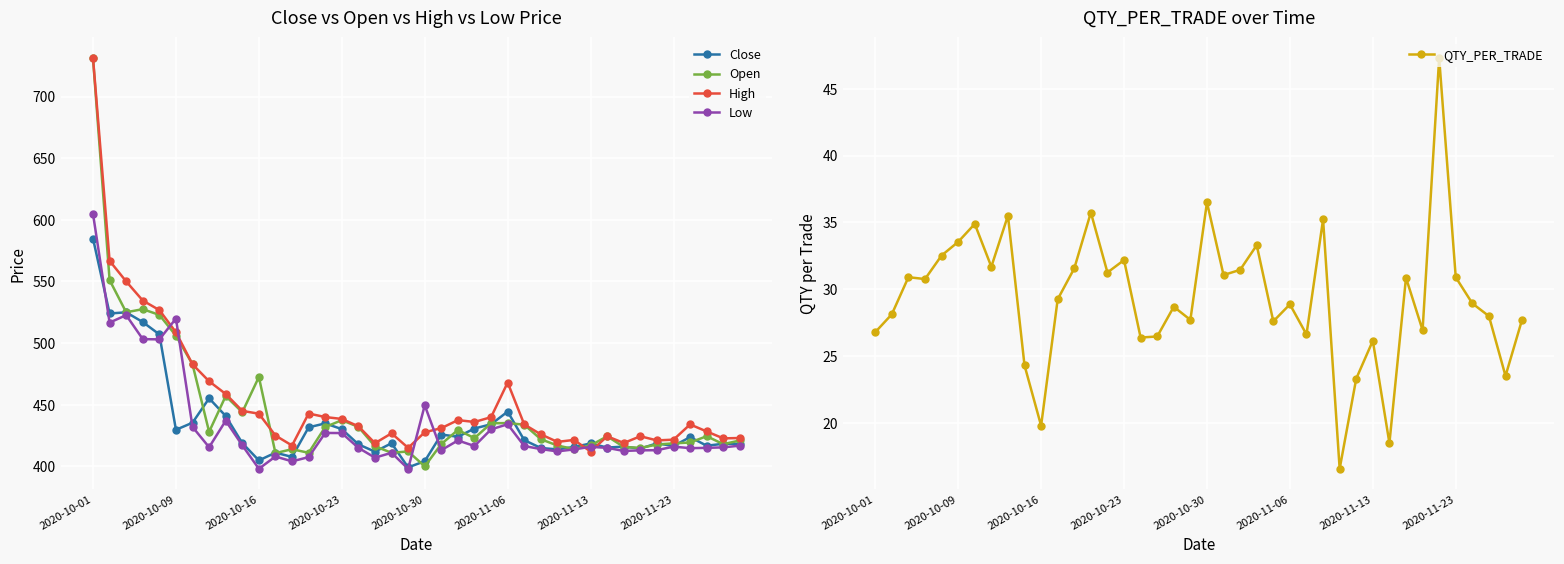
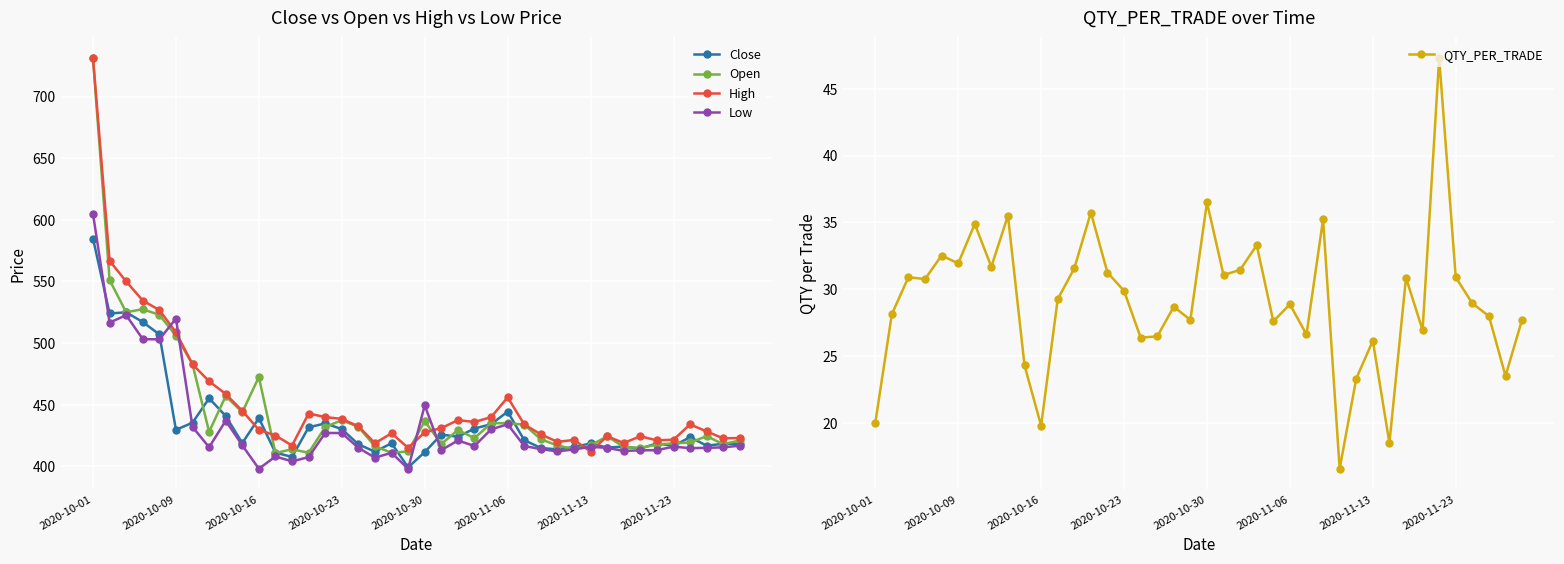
  {
    "Close vs Open vs High vs Low Price": {
      "Close": {
        "2020-10-01": 585,
        "2020-10-09": 430,
-       "2020-10-16": 405,
+       "2020-10-16": 439,
        "2020-10-23": 430,
-       "2020-10-30": 404,
+       "2020-10-30": 412,
        "2020-11-06": 444
      },
      "Open": {
        "2020-10-09": 506,
        "2020-10-16": 472,
-       "2020-10-30": 400,
+       "2020-10-30": 437,
        "2020-11-23": 419
      },
      "High": {
        "2020-10-09": 509,
-       "2020-10-16": 443,
+       "2020-10-16": 430,
        "2020-10-30": 428,
-       "2020-11-06": 468,
+       "2020-11-06": 456,
        "2020-11-13": 412,
        "2020-11-23": 422
      },
      "Low": {
        "2020-10-01": 605,
        "2020-10-09": 520,
        "2020-10-16": 398,
        "2020-10-23": 427,
        "2020-10-30": 450
      }
    },
    "QTY_PER_TRADE over Time": {
-     "2020-10-01": 26.8,
-     "2020-10-09": 33.6,
+     "2020-10-01": 20.0,
+     "2020-10-09": 31.9,
      "2020-10-16": 19.8,
-     "2020-10-23": 32.2,
+     "2020-10-23": 29.9,
      "2020-10-30": 36.5,
      "2020-11-06": 28.9,
      "2020-11-13": 26.2,
      "2020-11-23": 30.9
    }
  }
